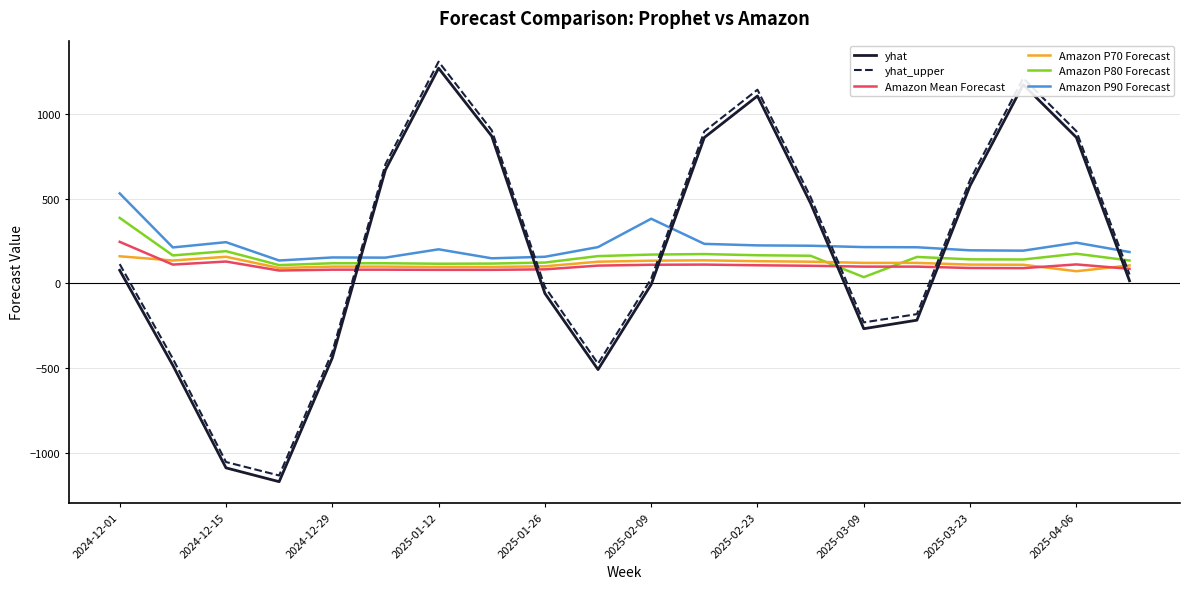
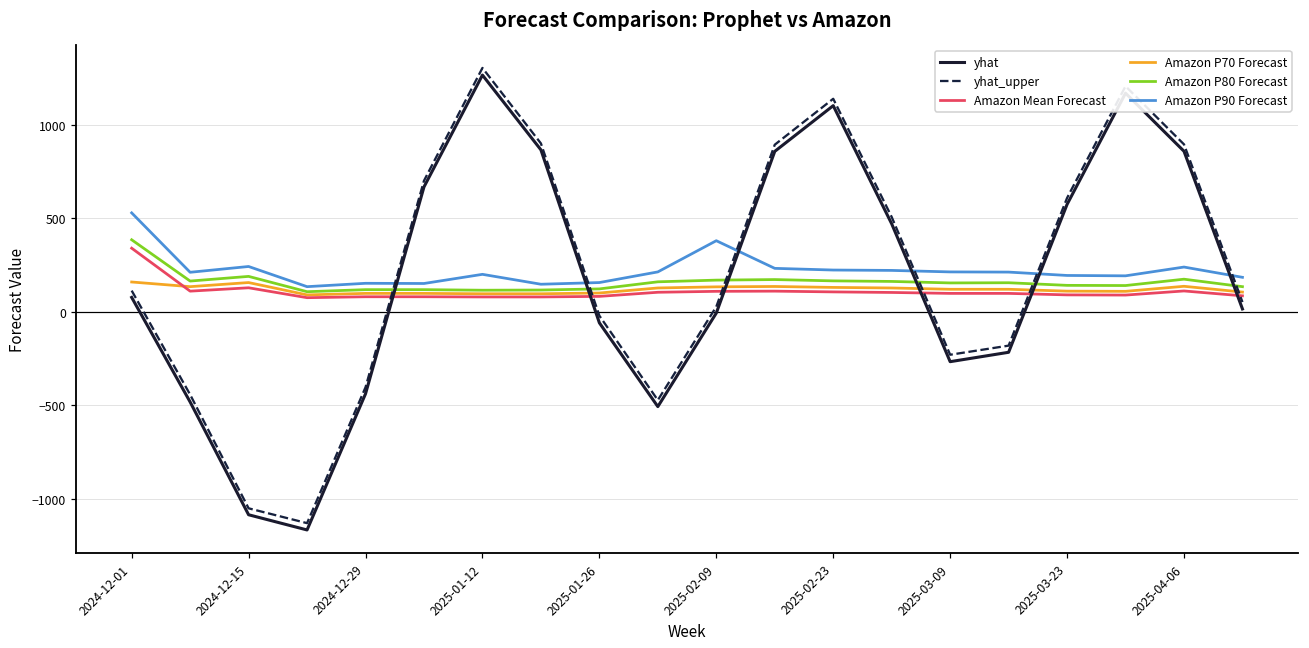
  {
    "Amazon Mean Forecast": {
-     "2024-12-01": 250,
+     "2024-12-01": 340,
      "2024-12-15": 130,
      "2024-12-29": 80,
      "2025-01-12": 80,
      "2025-01-26": 80,
      "2025-02-09": 110,
      "2025-02-23": 110,
      "2025-03-09": 100,
      "2025-03-23": 90,
      "2025-04-06": 110
    },
    "Amazon P70 Forecast": {
      "2024-12-01": 160,
      "2024-12-15": 160,
      "2024-12-29": 100,
      "2025-01-12": 100,
      "2025-01-26": 100,
      "2025-02-09": 130,
      "2025-02-23": 130,
      "2025-03-09": 120,
      "2025-03-23": 110,
-     "2025-04-06": 70
+     "2025-04-06": 140
    },
    "Amazon P80 Forecast": {
      "2024-12-01": 390,
      "2024-12-15": 190,
      "2024-12-29": 120,
      "2025-01-12": 120,
      "2025-01-26": 120,
      "2025-02-09": 170,
      "2025-02-23": 170,
-     "2025-03-09": 40,
+     "2025-03-09": 160,
      "2025-03-23": 140,
      "2025-04-06": 180
    },
    "Amazon P90 Forecast": {
      "2024-12-01": 530,
      "2024-12-15": 240,
      "2024-12-29": 150,
      "2025-01-12": 200,
      "2025-01-26": 160,
      "2025-02-09": 380,
      "2025-02-23": 220,
      "2025-03-09": 210,
      "2025-03-23": 200,
      "2025-04-06": 240
    }
  }
